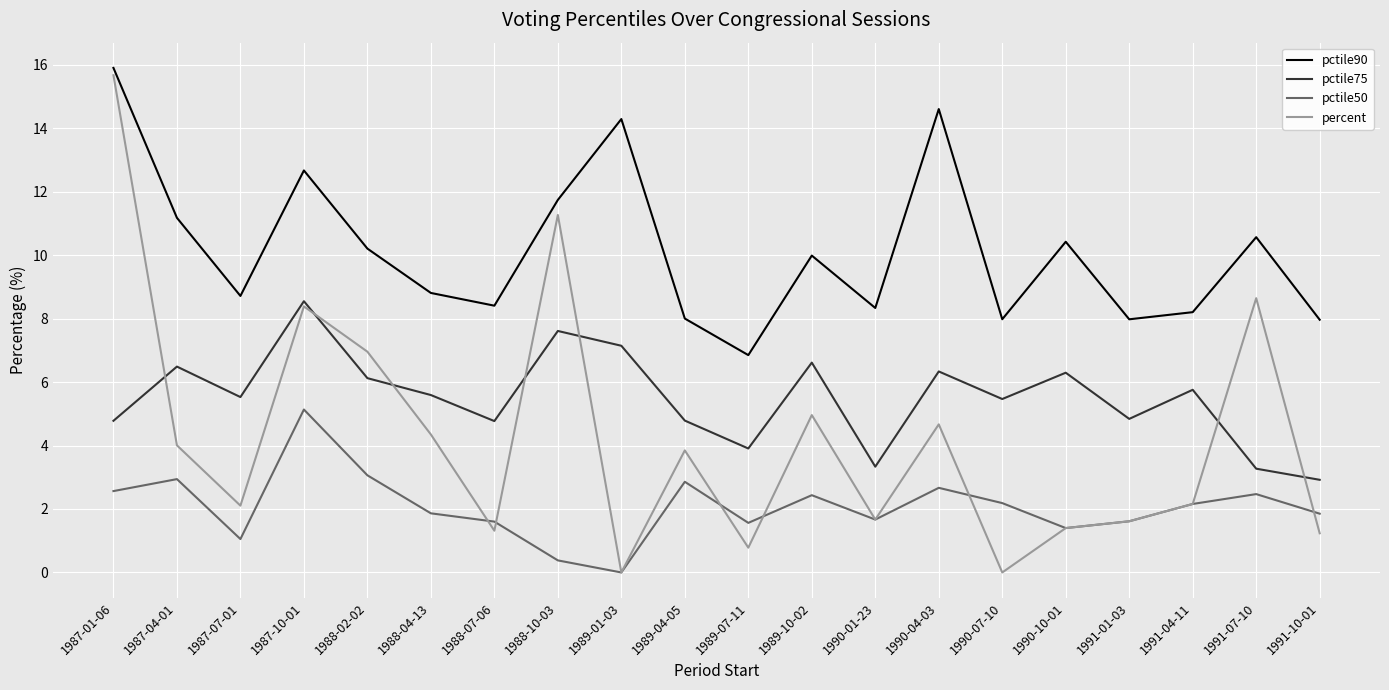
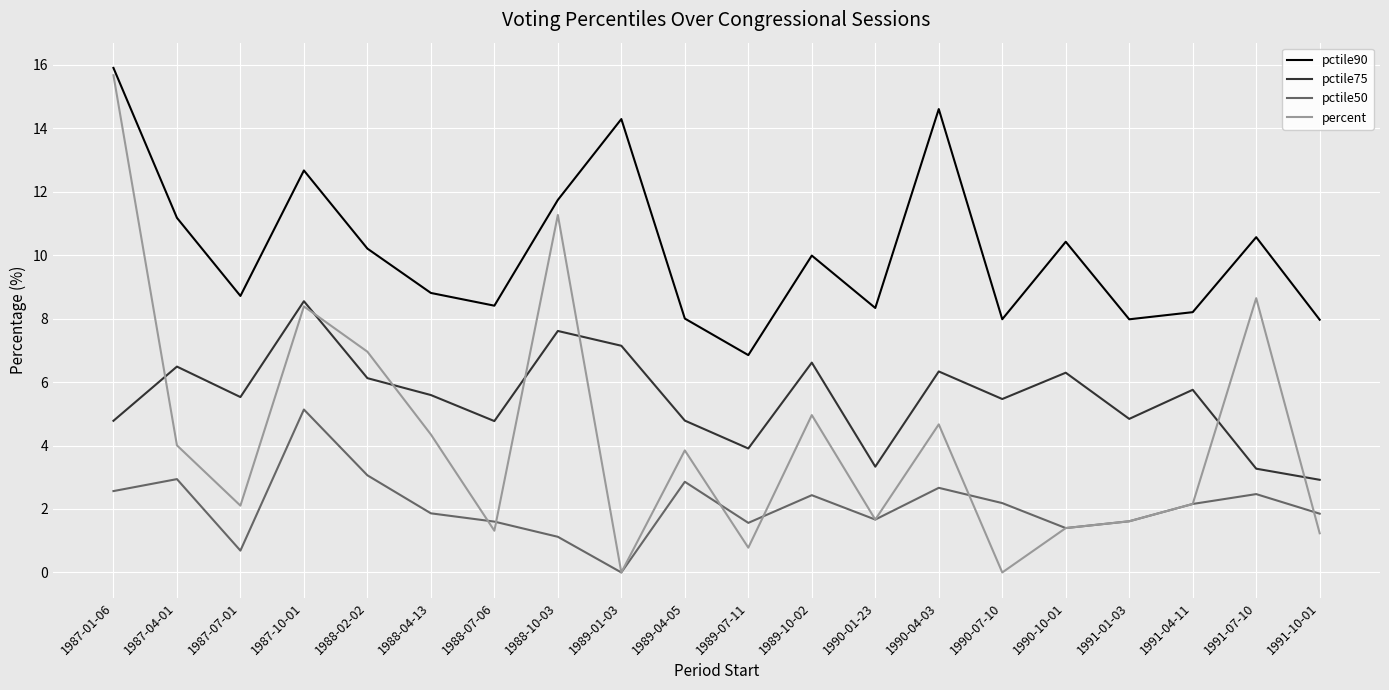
  {
    "pctile90": {
      "1987-01-06": 15.9,
      "1987-04-01": 11.2,
      "1987-07-01": 8.7,
      "1987-10-01": 12.7,
      "1988-02-02": 10.2,
      "1988-04-13": 8.8,
      "1988-07-06": 8.4,
      "1988-10-03": 11.7,
      "1989-01-03": 14.3,
      "1989-04-05": 8.0,
      "1989-07-11": 6.8,
      "1989-10-02": 10.0,
      "1990-01-23": 8.3,
      "1990-04-03": 14.6,
      "1990-07-10": 8.0,
      "1990-10-01": 10.4,
      "1991-01-03": 8.0,
      "1991-04-11": 8.2,
      "1991-07-10": 10.6,
      "1991-10-01": 8.0
    },
    "pctile75": {
      "1987-01-06": 4.8,
      "1987-04-01": 6.5,
      "1987-07-01": 5.5,
      "1987-10-01": 8.5,
      "1988-02-02": 6.1,
      "1988-04-13": 5.6,
      "1988-07-06": 4.8,
      "1988-10-03": 7.6,
      "1989-01-03": 7.1,
      "1989-04-05": 4.8,
      "1989-07-11": 3.9,
      "1989-10-02": 6.6,
      "1990-01-23": 3.3,
      "1990-04-03": 6.3,
      "1990-07-10": 5.5,
      "1990-10-01": 6.3,
      "1991-01-03": 4.8,
      "1991-04-11": 5.8,
      "1991-07-10": 3.3,
      "1991-10-01": 2.9
    },
    "pctile50": {
      "1987-01-06": 2.6,
      "1987-04-01": 2.9,
-     "1987-07-01": 1.1,
+     "1987-07-01": 0.7,
      "1987-10-01": 5.1,
      "1988-02-02": 3.1,
      "1988-04-13": 1.9,
      "1988-07-06": 1.6,
-     "1988-10-03": 0.4,
+     "1988-10-03": 1.1,
      "1989-04-05": 2.9,
      "1989-07-11": 1.6,
      "1989-10-02": 2.4,
      "1990-04-03": 2.7,
      "1990-07-10": 2.2,
      "1991-07-10": 2.5,
      "1991-10-01": 1.9
    },
    "percent": {
      "1987-01-06": 15.7,
      "1987-04-01": 4.0,
      "1987-07-01": 2.1,
      "1987-10-01": 8.4,
      "1988-02-02": 7.0,
      "1988-04-13": 4.3,
      "1988-07-06": 1.3,
      "1988-10-03": 11.3,
      "1989-04-05": 3.8,
      "1989-07-11": 0.8,
      "1989-10-02": 5.0,
      "1990-04-03": 4.7,
      "1990-07-10": 0.0,
      "1991-07-10": 8.6,
      "1991-10-01": 1.2
    }
  }
